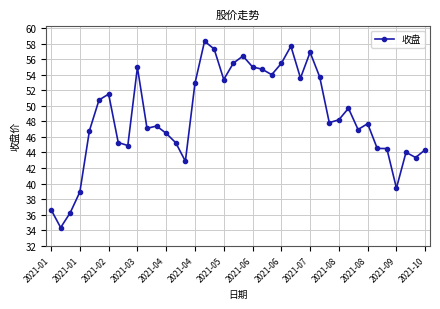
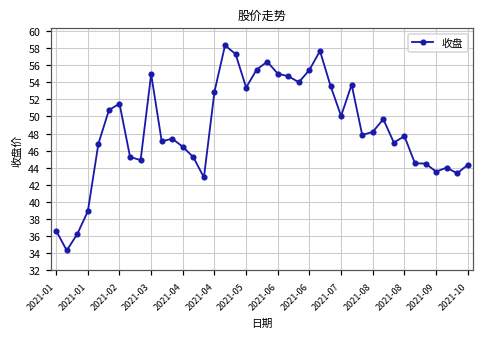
  {
    "2021-02": 52,
    "2021-03": 55,
    "2021-05": 53,
-   "2021-07": 57,
-   "2021-09": 39,
+   "2021-07": 50,
+   "2021-09": 44,
    "2021-10": 44
  }
